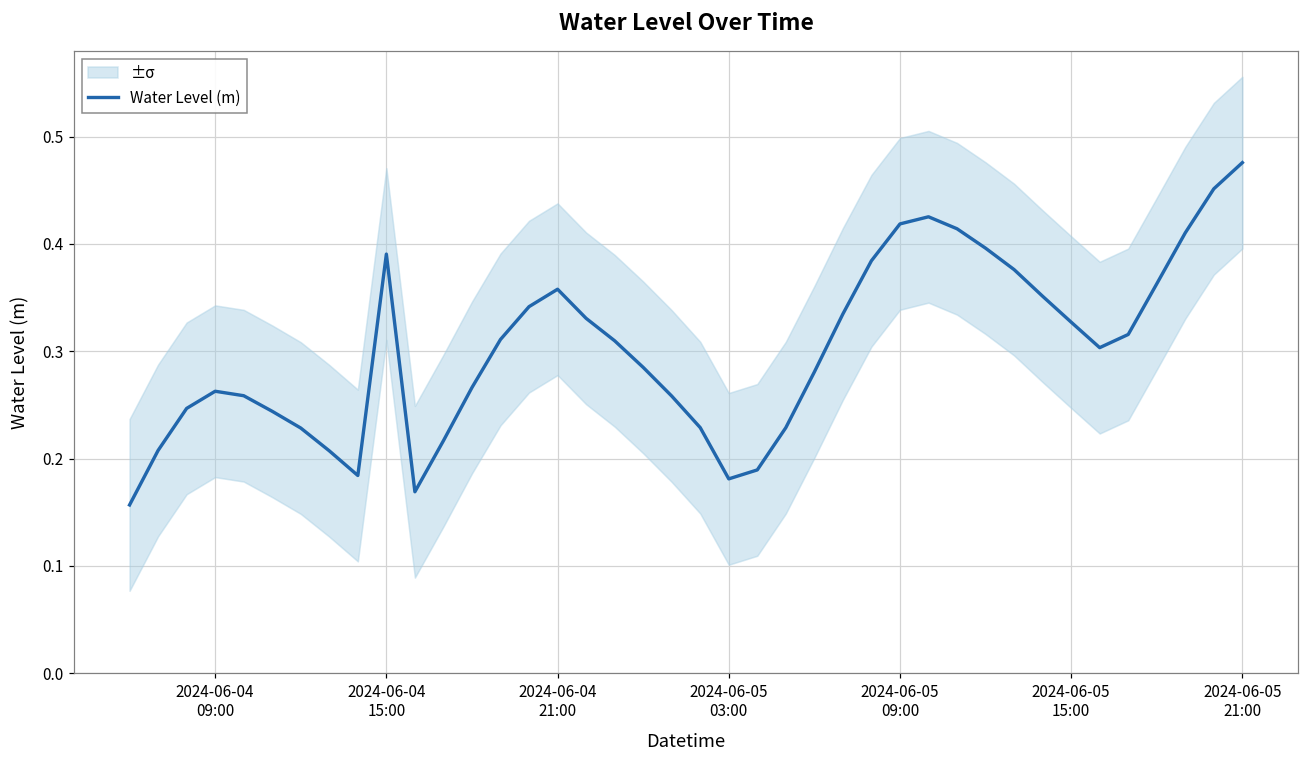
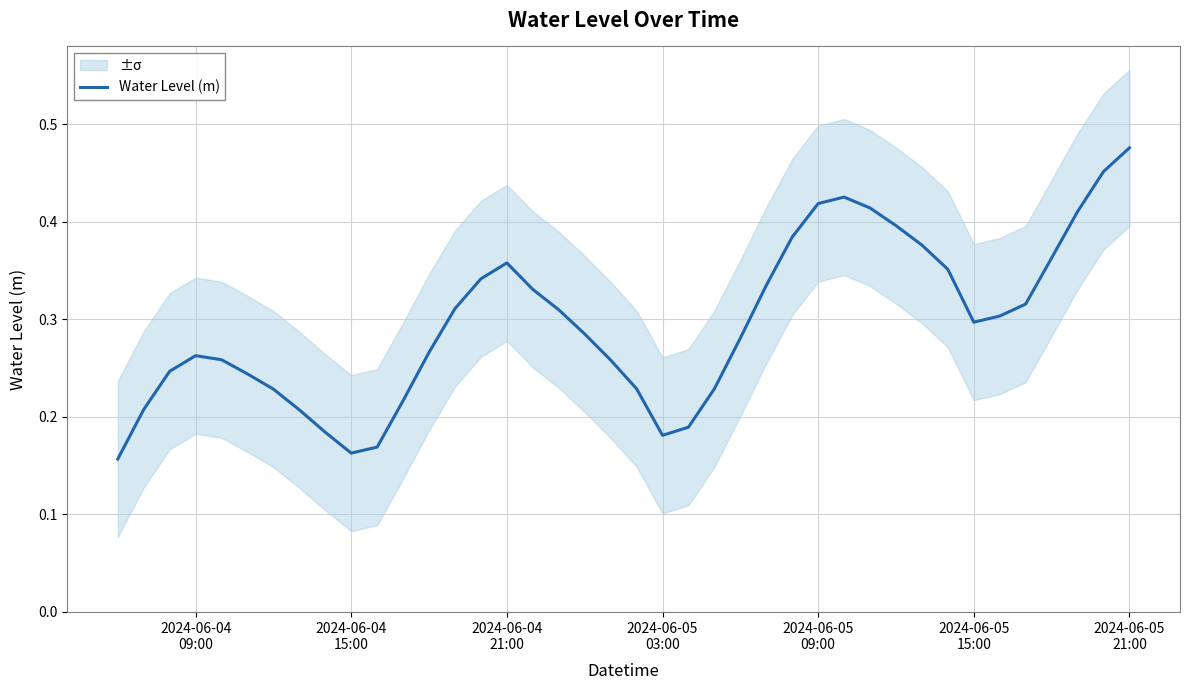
  {
    "Water Level (m)": {
      "2024-06-04 09:00": 0.26,
-     "2024-06-04 15:00": 0.39,
+     "2024-06-04 15:00": 0.16,
      "2024-06-04 21:00": 0.36,
      "2024-06-05 03:00": 0.18,
      "2024-06-05 09:00": 0.42,
-     "2024-06-05 15:00": 0.33,
+     "2024-06-05 15:00": 0.30,
      "2024-06-05 21:00": 0.48
    }
  }
